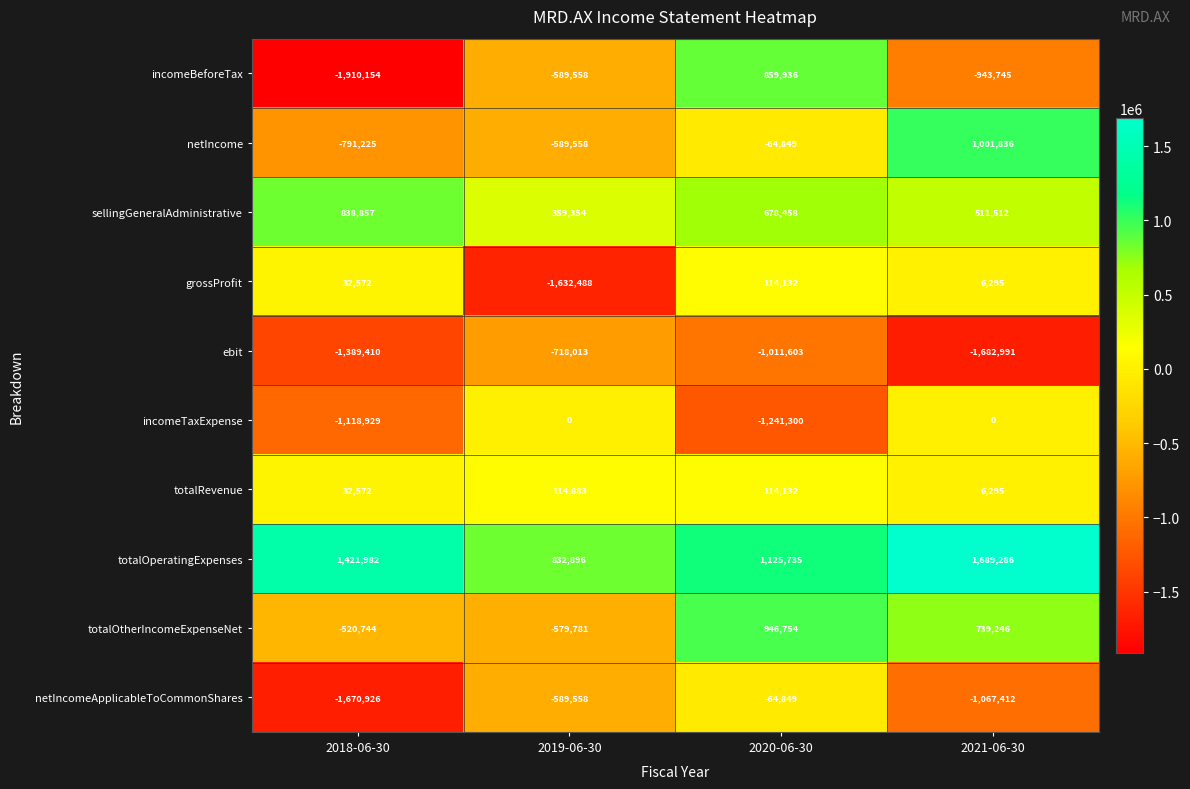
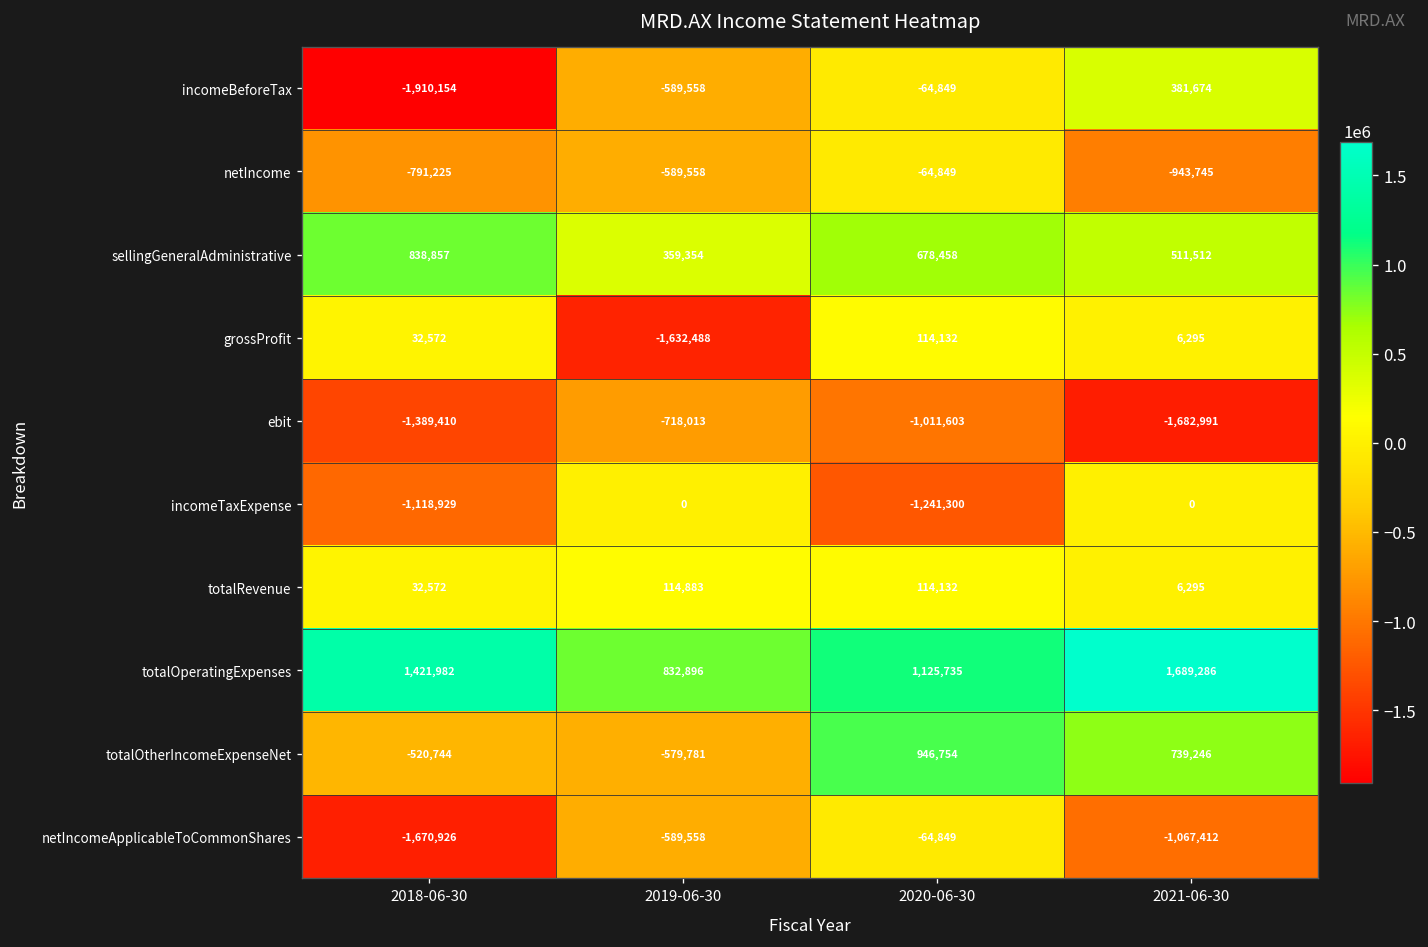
  {
    "incomeBeforeTax": {
      "2018-06-30": "-1,910,154",
      "2019-06-30": "-589,558",
-     "2020-06-30": "859,936",
-     "2021-06-30": "-943,745"
+     "2020-06-30": "-64,849",
+     "2021-06-30": "381,674"
    },
    "netIncome": {
      "2018-06-30": "-791,225",
      "2019-06-30": "-589,558",
      "2020-06-30": "-64,849",
-     "2021-06-30": "1,001,836"
+     "2021-06-30": "-943,745"
    },
    "sellingGeneralAdministrative": {
      "2018-06-30": "838,857",
      "2019-06-30": "359,354",
      "2020-06-30": "678,458",
      "2021-06-30": "511,512"
    },
    "grossProfit": {
      "2018-06-30": "32,572",
      "2019-06-30": "-1,632,488",
      "2020-06-30": "114,132",
      "2021-06-30": "6,295"
    },
    "ebit": {
      "2018-06-30": "-1,389,410",
      "2019-06-30": "-718,013",
      "2020-06-30": "-1,011,603",
      "2021-06-30": "-1,682,991"
    },
    "incomeTaxExpense": {
      "2018-06-30": "-1,118,929",
      "2019-06-30": "0",
      "2020-06-30": "-1,241,300",
      "2021-06-30": "0"
    },
    "totalRevenue": {
      "2018-06-30": "32,572",
      "2019-06-30": "114,883",
      "2020-06-30": "114,132",
      "2021-06-30": "6,295"
    },
    "totalOperatingExpenses": {
      "2018-06-30": "1,421,982",
      "2019-06-30": "832,896",
      "2020-06-30": "1,125,735",
      "2021-06-30": "1,689,286"
    },
    "totalOtherIncomeExpenseNet": {
      "2018-06-30": "-520,744",
      "2019-06-30": "-579,781",
      "2020-06-30": "946,754",
      "2021-06-30": "739,246"
    },
    "netIncomeApplicableToCommonShares": {
      "2018-06-30": "-1,670,926",
      "2019-06-30": "-589,558",
      "2020-06-30": "-64,849",
      "2021-06-30": "-1,067,412"
    }
  }
